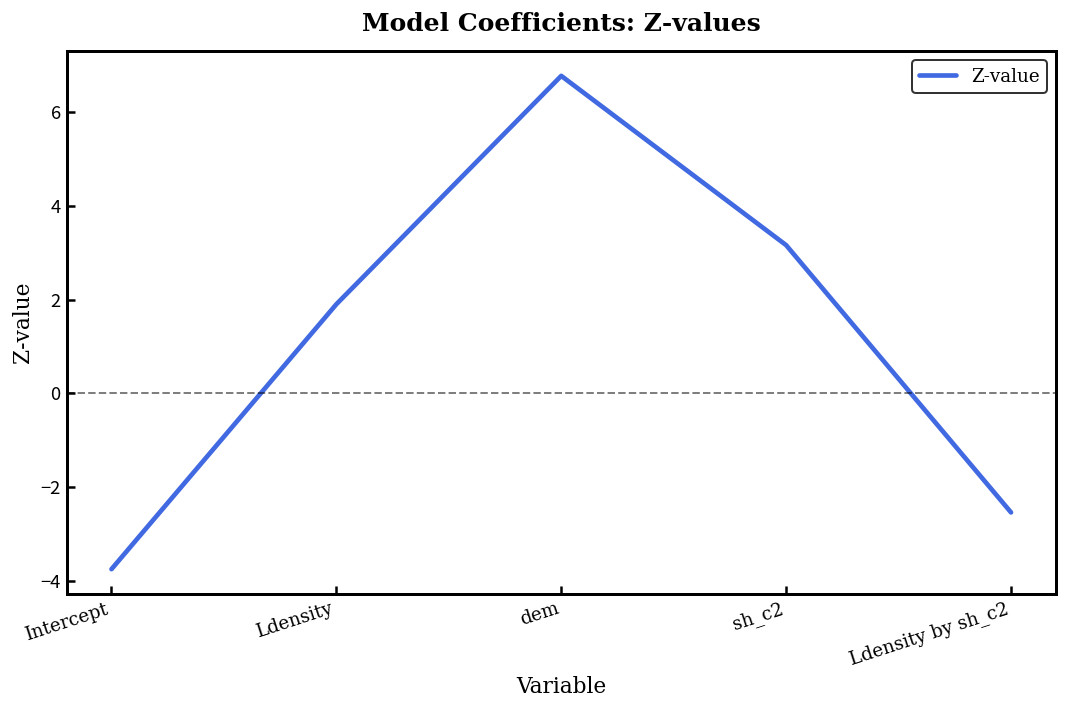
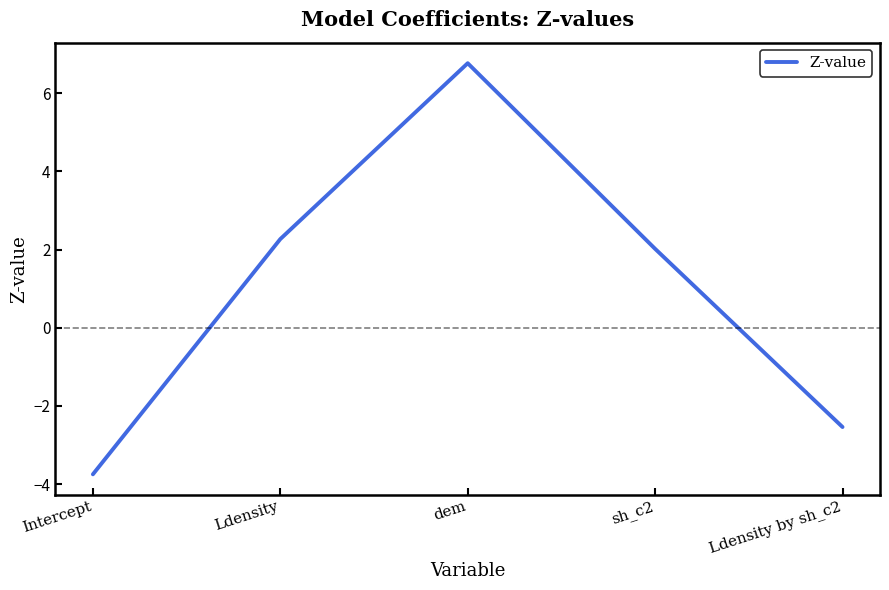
  {
    "Intercept": -3.8,
-   "Ldensity": 1.9,
+   "Ldensity": 2.3,
    "dem": 6.8,
-   "sh_c2": 3.2,
+   "sh_c2": 2.0,
    "Ldensity by sh_c2": -2.5
  }
